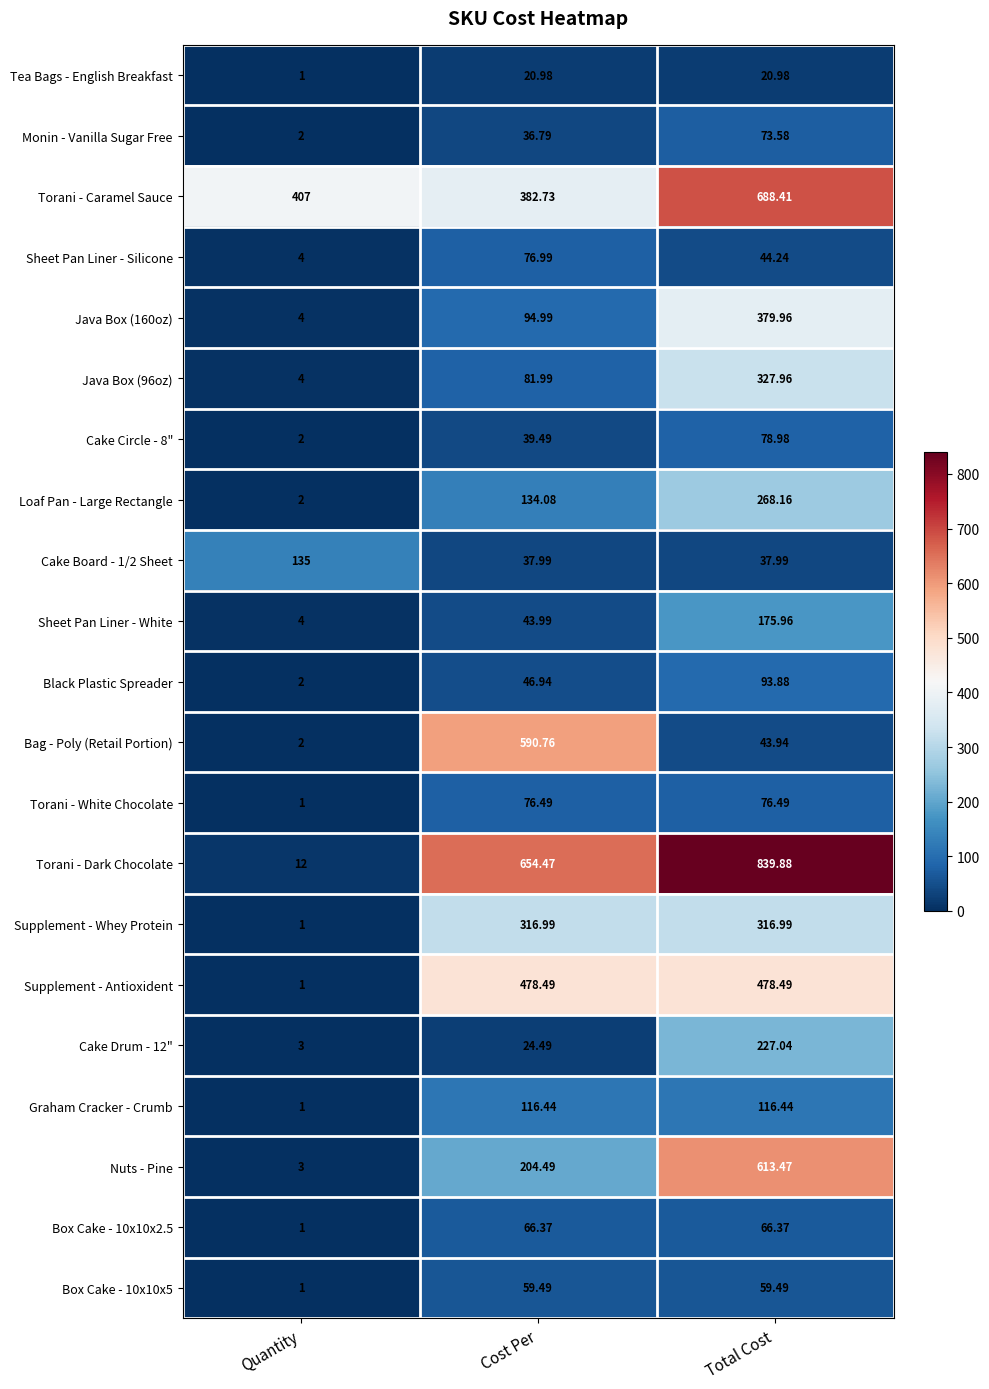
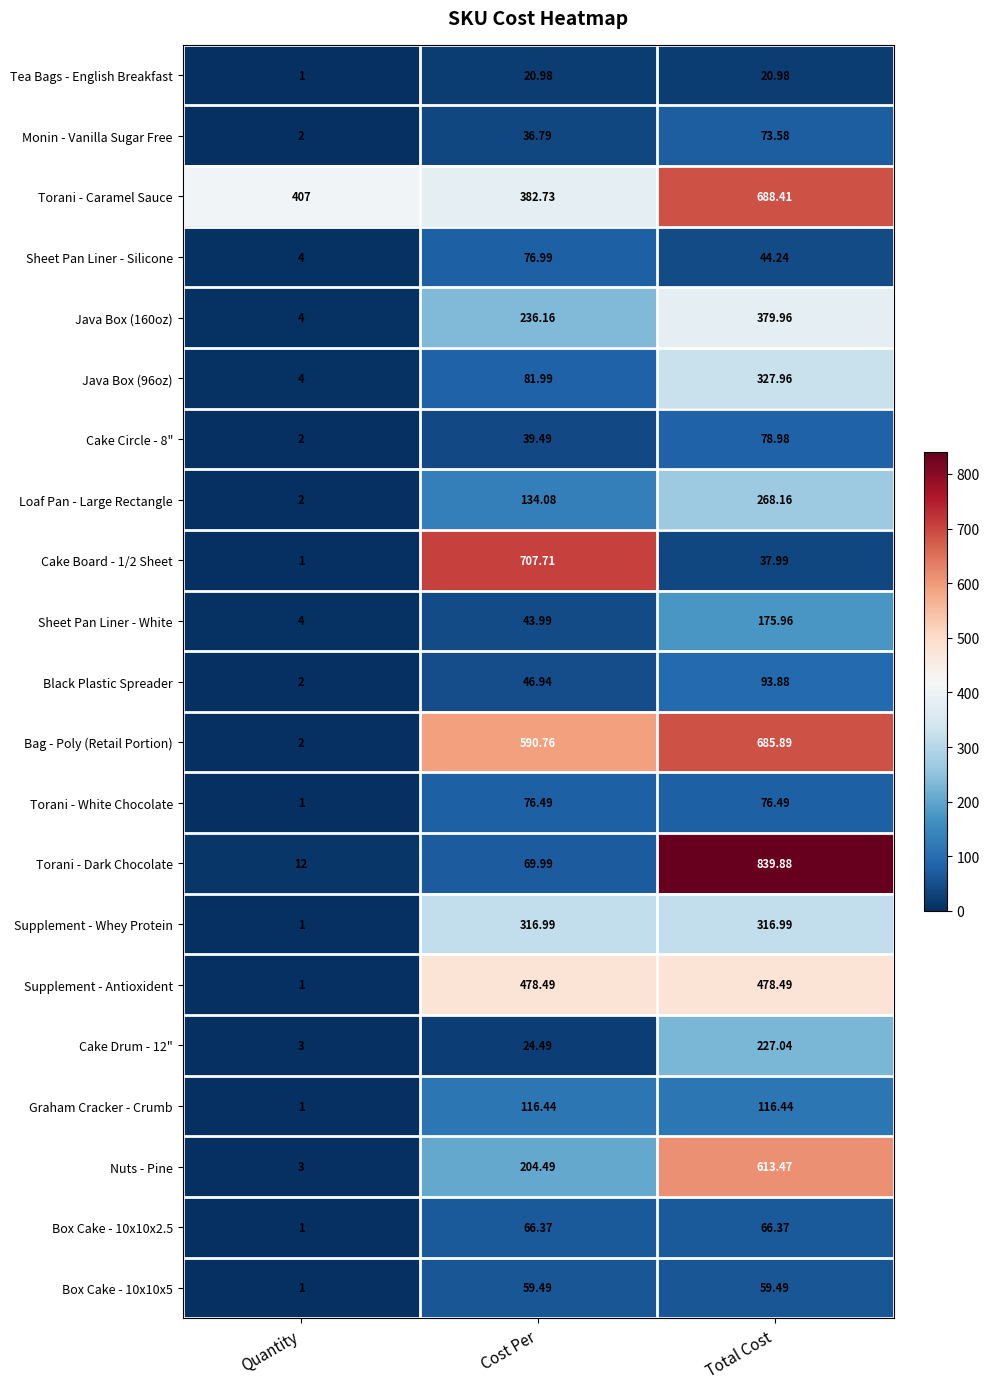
  {
    "Tea Bags - English Breakfast": {
      "Quantity": 1,
      "Cost Per": 20.98,
      "Total Cost": 20.98
    },
    "Monin - Vanilla Sugar Free": {
      "Quantity": 2,
      "Cost Per": 36.79,
      "Total Cost": 73.58
    },
    "Torani - Caramel Sauce": {
      "Quantity": 407,
      "Cost Per": 382.73,
      "Total Cost": 688.41
    },
    "Sheet Pan Liner - Silicone": {
      "Quantity": 4,
      "Cost Per": 76.99,
      "Total Cost": 44.24
    },
    "Java Box (160oz)": {
      "Quantity": 4,
-     "Cost Per": 94.99,
+     "Cost Per": 236.16,
      "Total Cost": 379.96
    },
    "Java Box (96oz)": {
      "Quantity": 4,
      "Cost Per": 81.99,
      "Total Cost": 327.96
    },
    "Cake Circle - 8\"": {
      "Quantity": 2,
      "Cost Per": 39.49,
      "Total Cost": 78.98
    },
    "Loaf Pan - Large Rectangle": {
      "Quantity": 2,
      "Cost Per": 134.08,
      "Total Cost": 268.16
    },
    "Cake Board - 1/2 Sheet": {
-     "Quantity": 135,
-     "Cost Per": 37.99,
+     "Quantity": 1,
+     "Cost Per": 707.71,
      "Total Cost": 37.99
    },
    "Sheet Pan Liner - White": {
      "Quantity": 4,
      "Cost Per": 43.99,
      "Total Cost": 175.96
    },
    "Black Plastic Spreader": {
      "Quantity": 2,
      "Cost Per": 46.94,
      "Total Cost": 93.88
    },
    "Bag - Poly (Retail Portion)": {
      "Quantity": 2,
      "Cost Per": 590.76,
-     "Total Cost": 43.94
+     "Total Cost": 685.89
    },
    "Torani - White Chocolate": {
      "Quantity": 1,
      "Cost Per": 76.49,
      "Total Cost": 76.49
    },
    "Torani - Dark Chocolate": {
      "Quantity": 12,
-     "Cost Per": 654.47,
+     "Cost Per": 69.99,
      "Total Cost": 839.88
    },
    "Supplement - Whey Protein": {
      "Quantity": 1,
      "Cost Per": 316.99,
      "Total Cost": 316.99
    },
    "Supplement - Antioxident": {
      "Quantity": 1,
      "Cost Per": 478.49,
      "Total Cost": 478.49
    },
    "Cake Drum - 12\"": {
      "Quantity": 3,
      "Cost Per": 24.49,
      "Total Cost": 227.04
    },
    "Graham Cracker - Crumb": {
      "Quantity": 1,
      "Cost Per": 116.44,
      "Total Cost": 116.44
    },
    "Nuts - Pine": {
      "Quantity": 3,
      "Cost Per": 204.49,
      "Total Cost": 613.47
    },
    "Box Cake - 10x10x2.5": {
      "Quantity": 1,
      "Cost Per": 66.37,
      "Total Cost": 66.37
    },
    "Box Cake - 10x10x5": {
      "Quantity": 1,
      "Cost Per": 59.49,
      "Total Cost": 59.49
    }
  }
